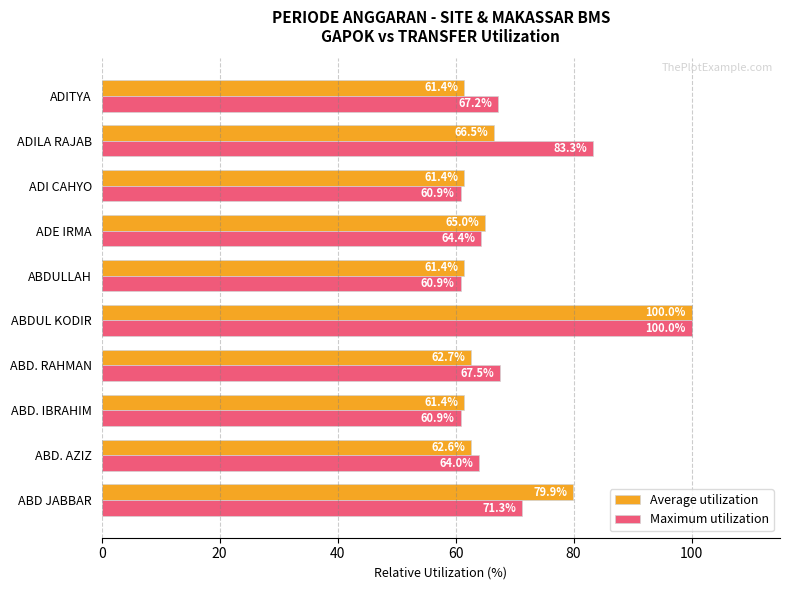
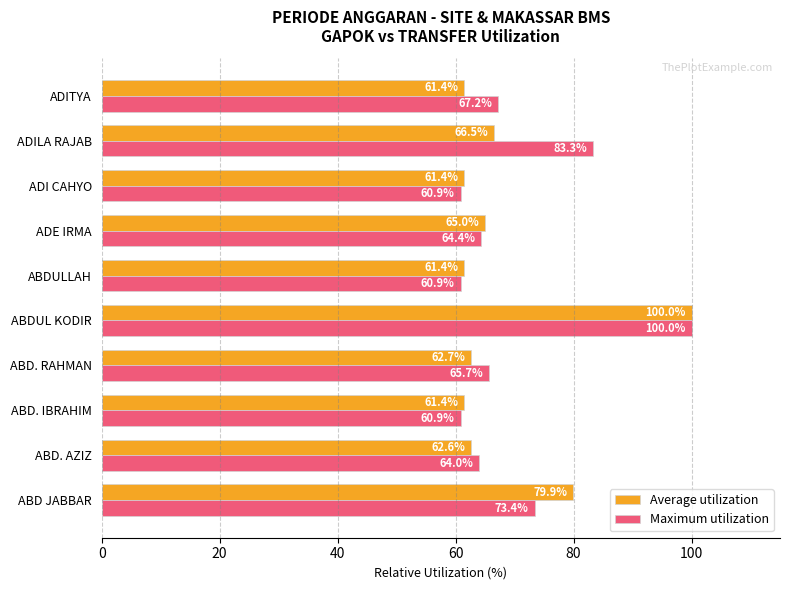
  {
    "Average utilization": {
      "ADITYA": "61.4%",
      "ADILA RAJAB": "66.5%",
      "ADI CAHYO": "61.4%",
      "ADE IRMA": "65.0%",
      "ABDULLAH": "61.4%",
      "ABDUL KODIR": "100.0%",
      "ABD. RAHMAN": "62.7%",
      "ABD. IBRAHIM": "61.4%",
      "ABD. AZIZ": "62.6%",
      "ABD JABBAR": "79.9%"
    },
    "Maximum utilization": {
      "ADITYA": "67.2%",
      "ADILA RAJAB": "83.3%",
      "ADI CAHYO": "60.9%",
      "ADE IRMA": "64.4%",
      "ABDULLAH": "60.9%",
      "ABDUL KODIR": "100.0%",
-     "ABD. RAHMAN": "67.5%",
+     "ABD. RAHMAN": "65.7%",
      "ABD. IBRAHIM": "60.9%",
      "ABD. AZIZ": "64.0%",
-     "ABD JABBAR": "71.3%"
+     "ABD JABBAR": "73.4%"
    }
  }
